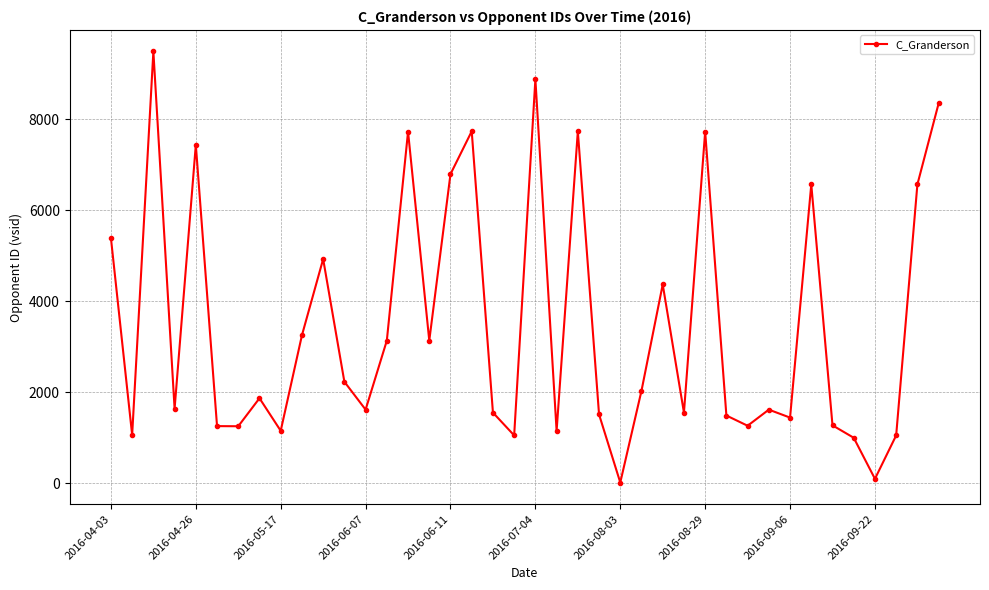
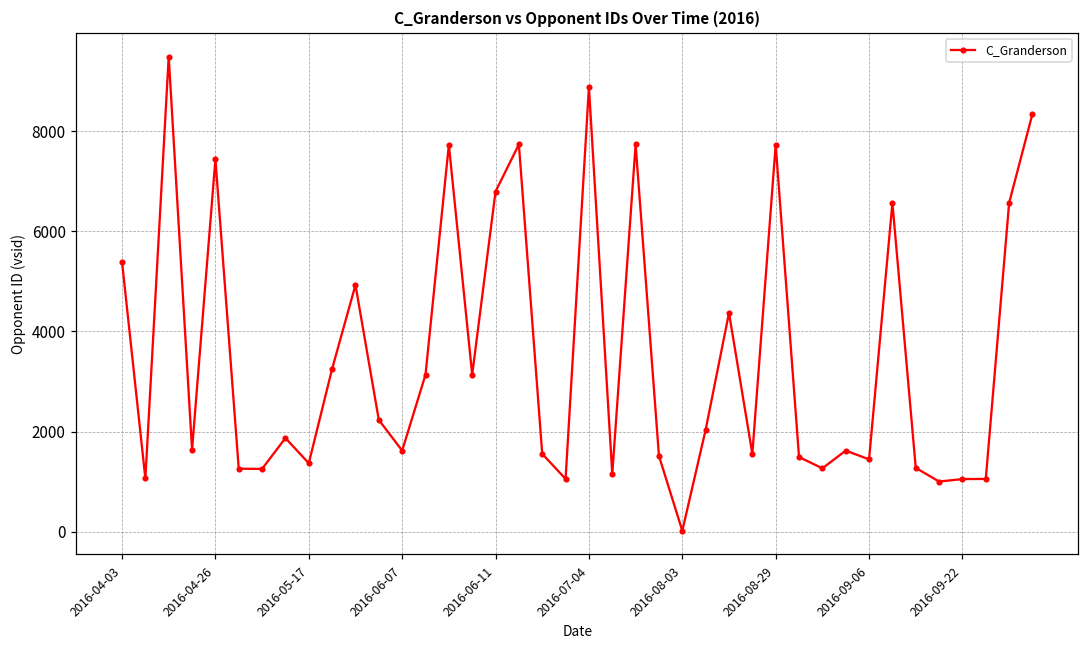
  {
    "2016-04-03": 5400,
-   "2016-05-17": 1200,
+   "2016-05-17": 1400,
    "2016-07-04": 8900,
    "2016-08-29": 7700,
    "2016-09-06": 1400,
-   "2016-09-22": 100
+   "2016-09-22": 1100
  }
